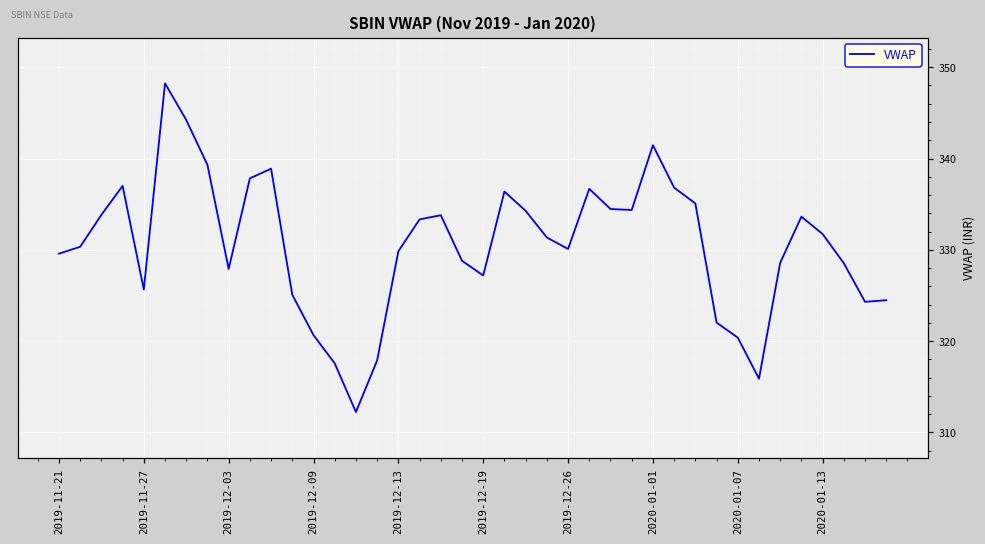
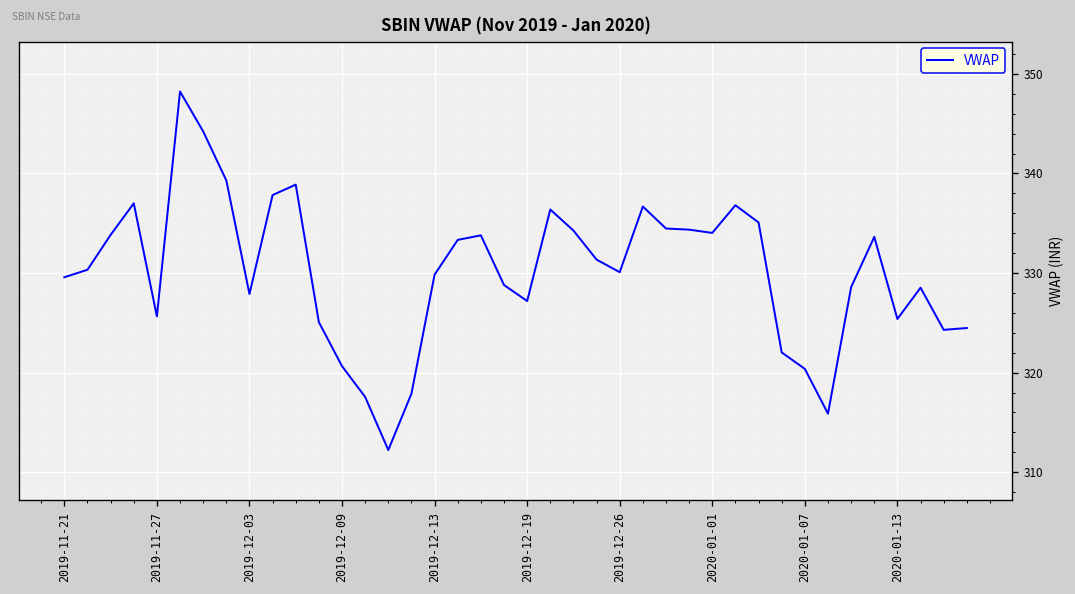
  {
    "2019-11-21": 330,
    "2019-11-27": 326,
    "2019-12-03": 328,
    "2019-12-09": 321,
    "2019-12-13": 330,
    "2019-12-19": 327,
    "2019-12-26": 330,
-   "2020-01-01": 341,
+   "2020-01-01": 334,
    "2020-01-07": 320,
-   "2020-01-13": 332
+   "2020-01-13": 325
  }
